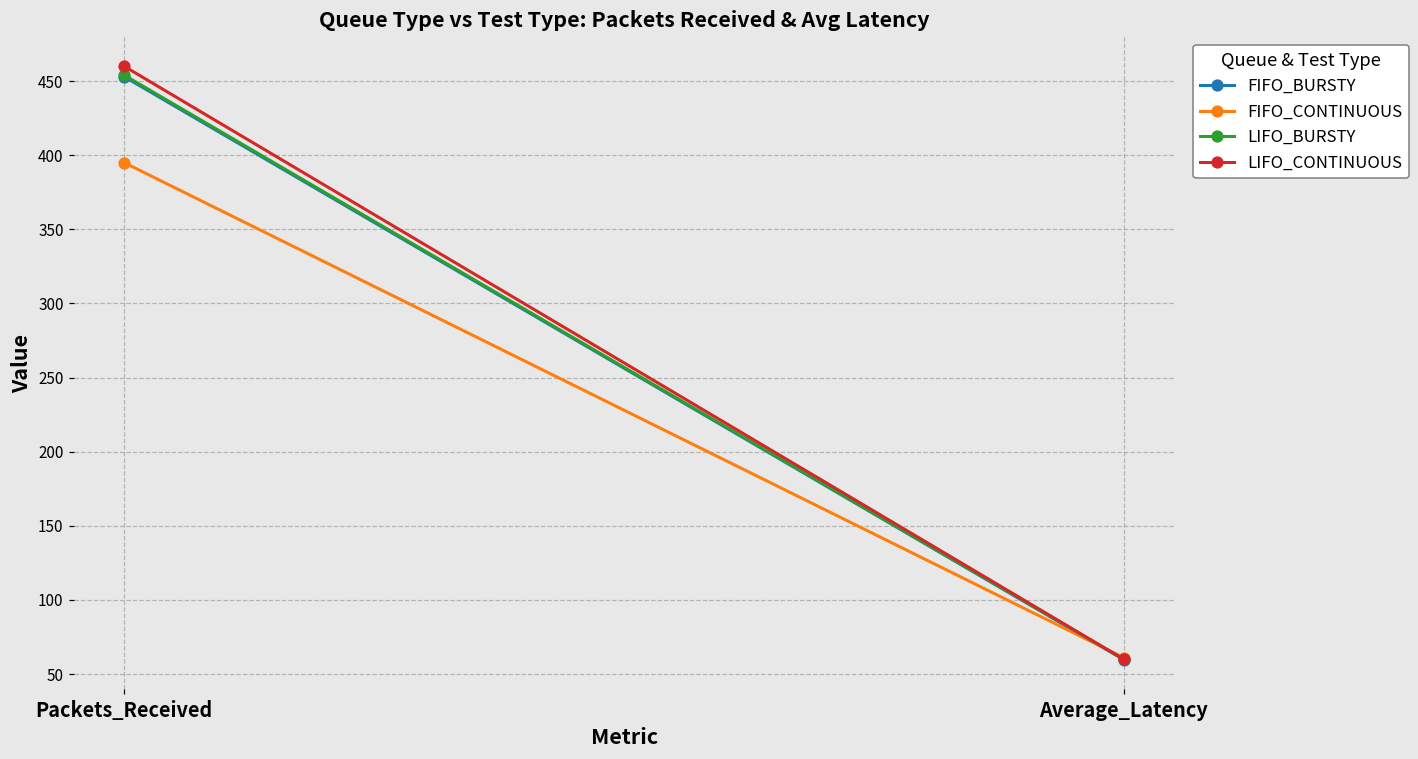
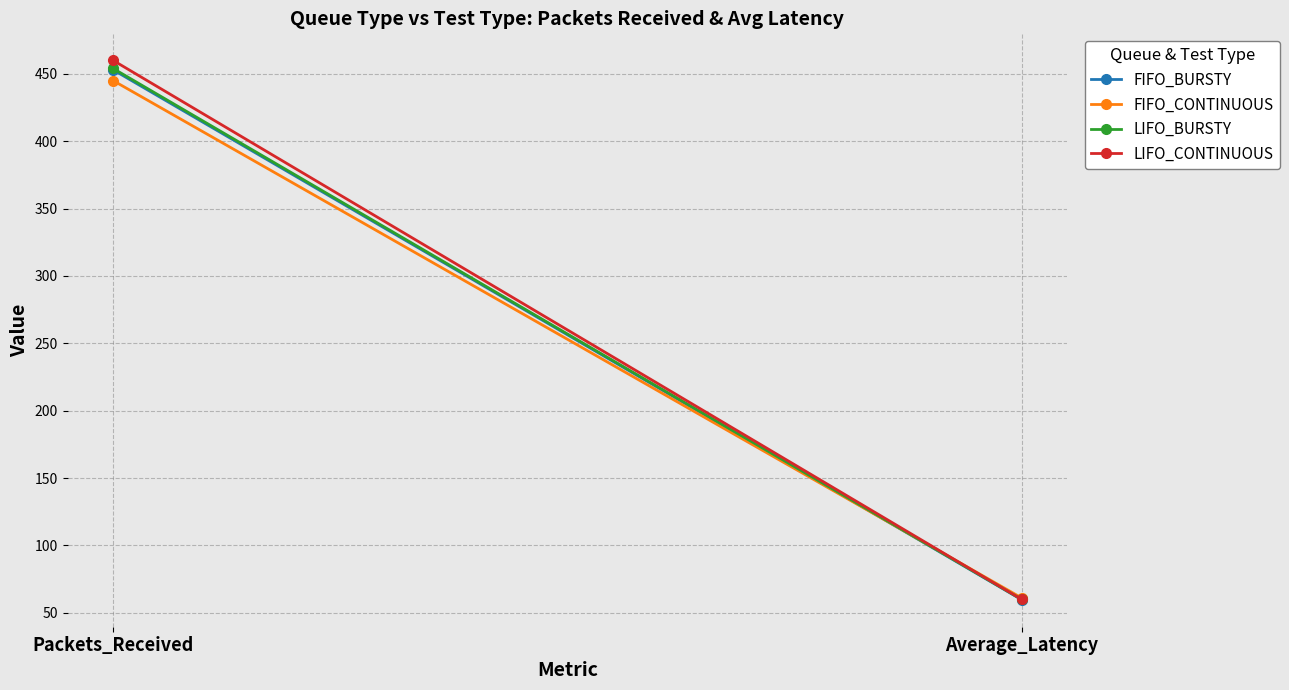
  {
    "FIFO_CONTINUOUS": {
-     "Packets_Received": 395
+     "Packets_Received": 445
    },
    "LIFO_CONTINUOUS": {
      "Packets_Received": 460
    }
  }
